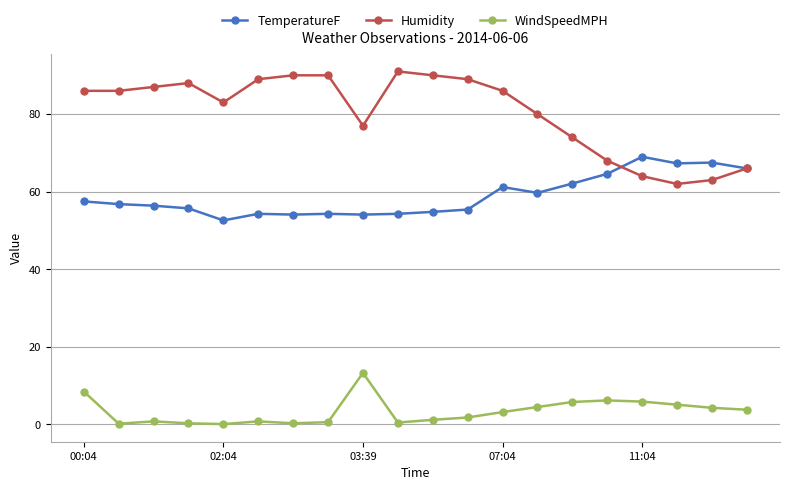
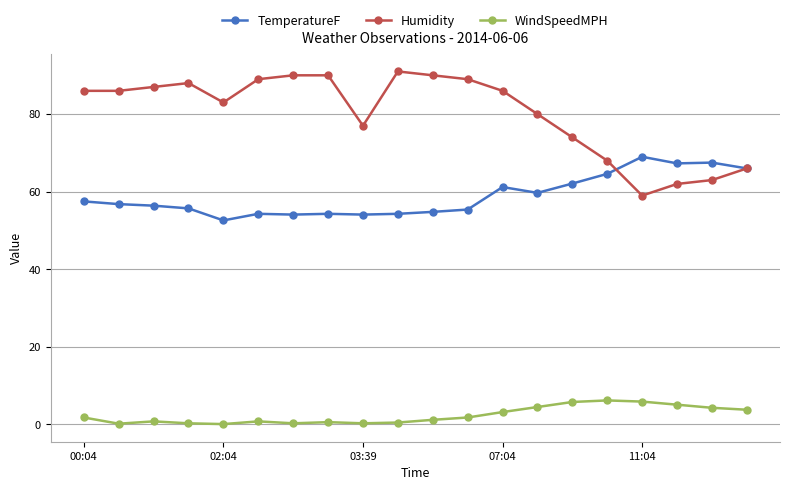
  {
    "TemperatureF": {
      "00:04": 58,
      "02:04": 53,
      "03:39": 54,
      "07:04": 61,
      "11:04": 69
    },
    "Humidity": {
      "00:04": 86,
      "02:04": 83,
      "03:39": 77,
      "07:04": 86,
-     "11:04": 64
+     "11:04": 59
    },
    "WindSpeedMPH": {
-     "00:04": 9,
+     "00:04": 2,
      "02:04": 0,
-     "03:39": 13,
+     "03:39": 0,
      "07:04": 3,
      "11:04": 6
    }
  }
